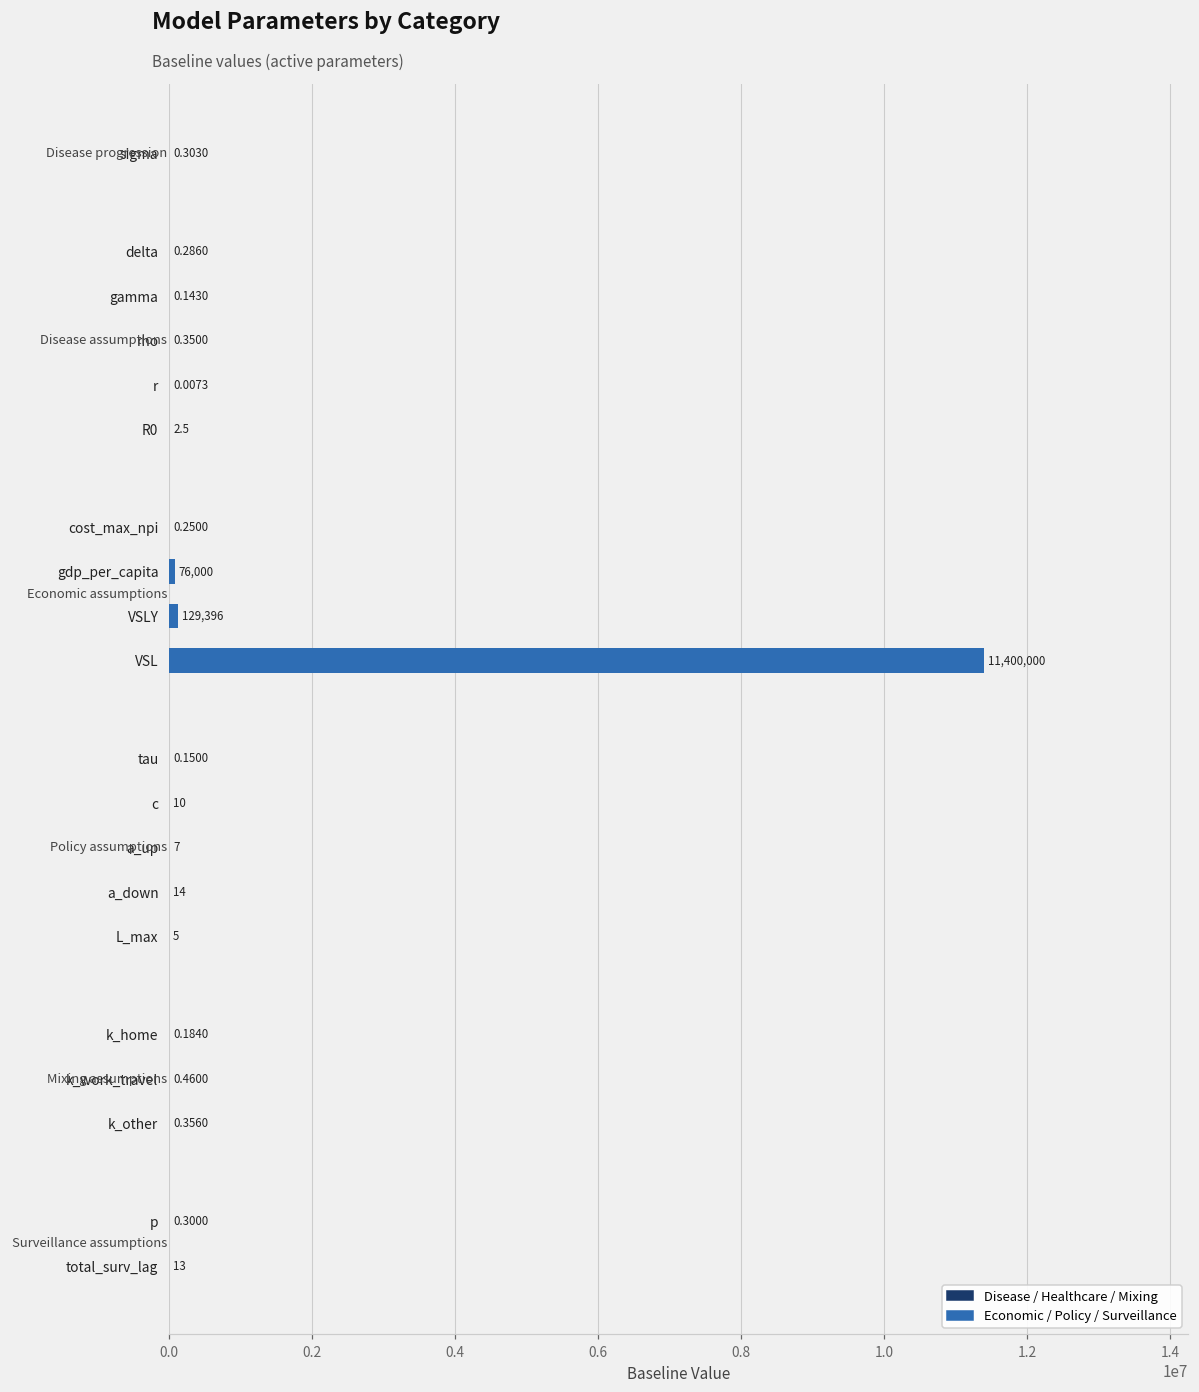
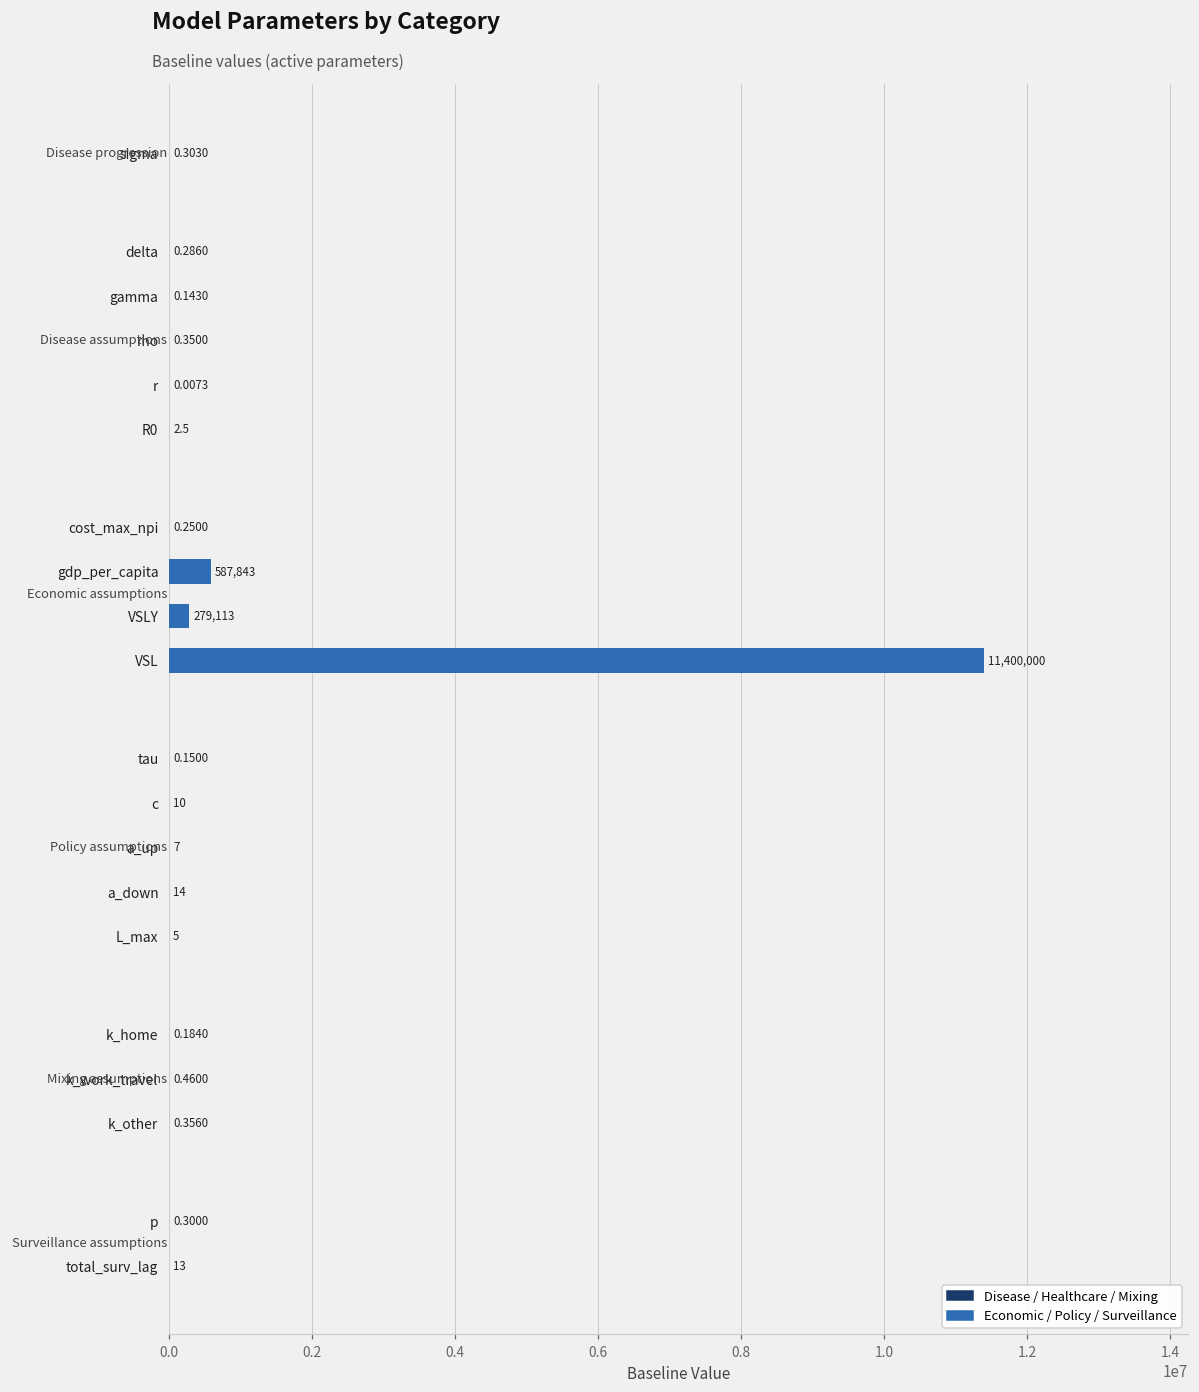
  {
    "sigma": "0.3030",
    "delta": "0.2860",
    "gamma": "0.1430",
    "rho": "0.3500",
    "r": "0.0073",
    "R0": "2.5",
    "cost_max_npi": "0.2500",
-   "gdp_per_capita": "76,000",
-   "VSLY": "129,396",
+   "gdp_per_capita": "587,843",
+   "VSLY": "279,113",
    "VSL": "11,400,000",
    "tau": "0.1500",
    "c": "10",
    "a_up": "7",
    "a_down": "14",
    "L_max": "5",
    "k_home": "0.1840",
    "k_work_travel": "0.4600",
    "k_other": "0.3560",
    "p": "0.3000",
    "total_surv_lag": "13"
  }
